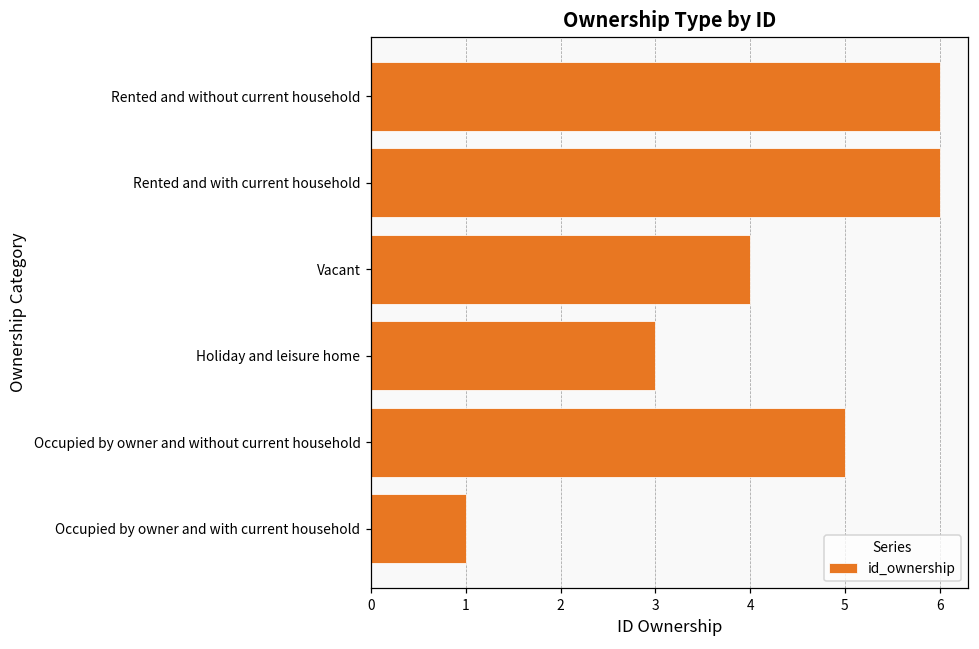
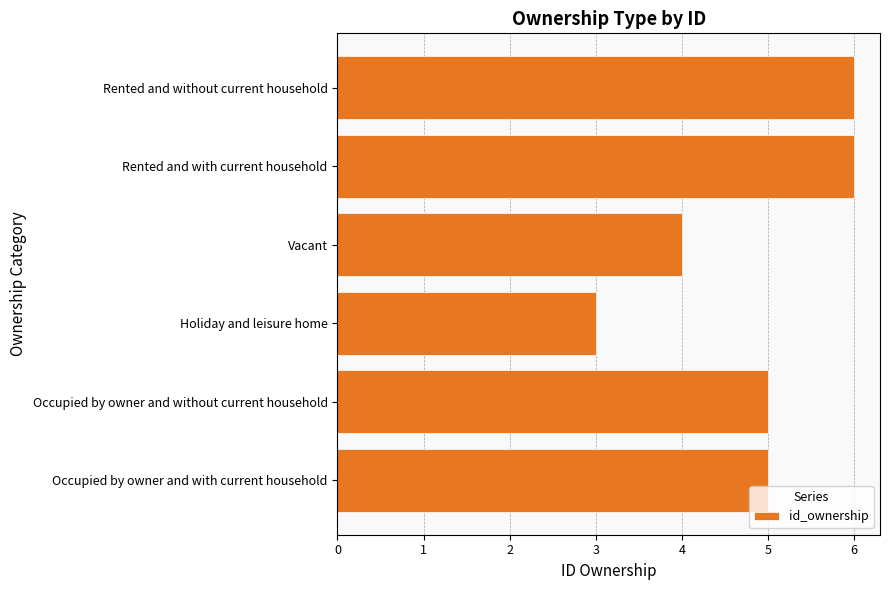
  {
    "Rented and without current household": 6,
    "Rented and with current household": 6,
    "Vacant": 4,
    "Holiday and leisure home": 3,
    "Occupied by owner and without current household": 5,
-   "Occupied by owner and with current household": 1
+   "Occupied by owner and with current household": 5
  }
